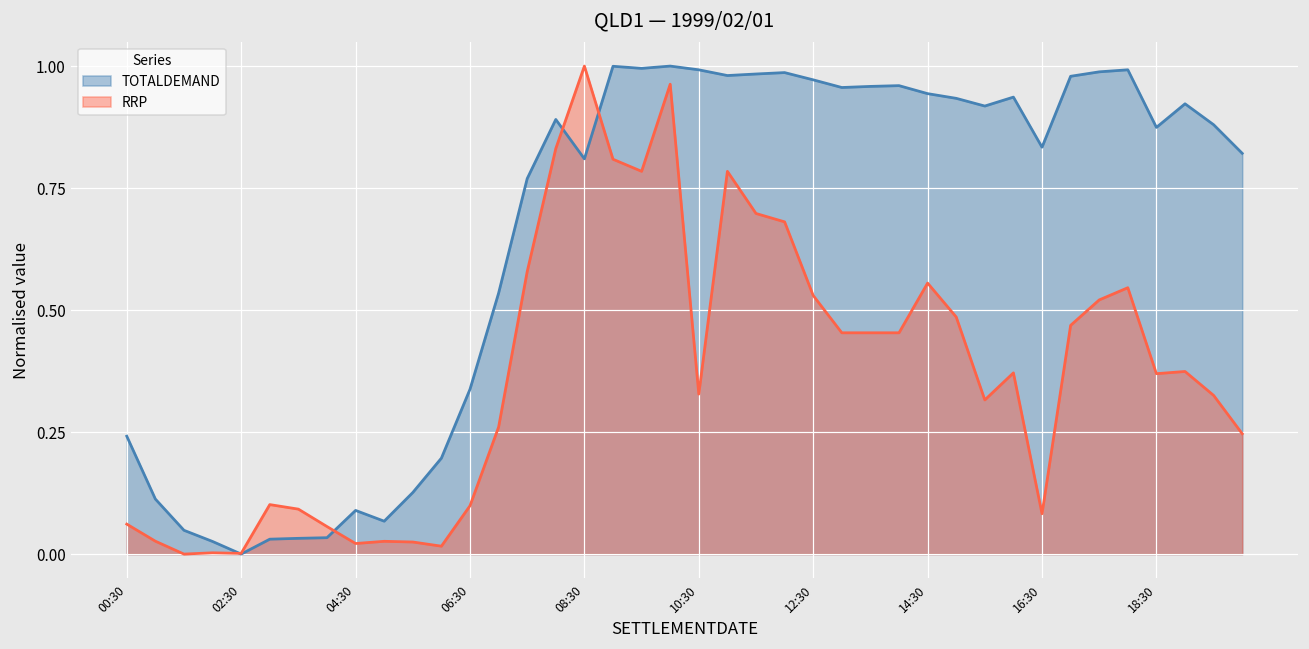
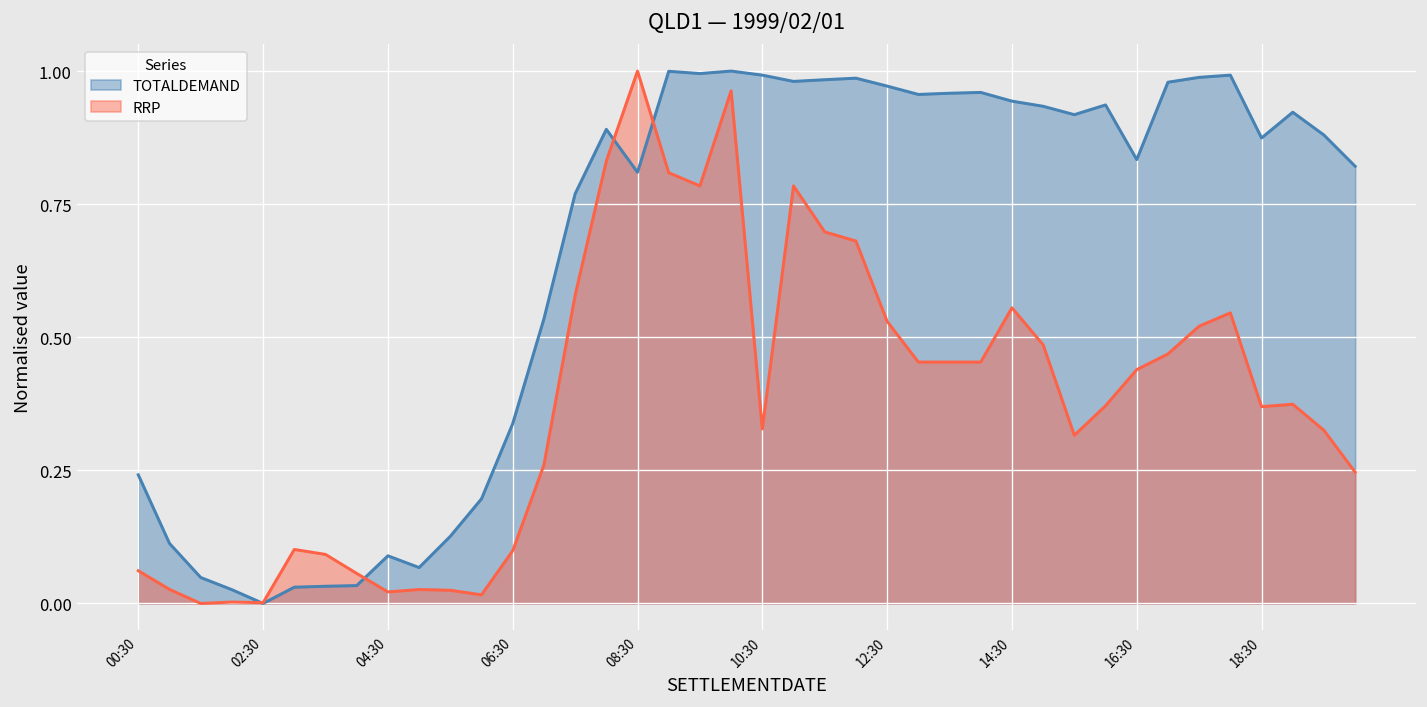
  {
    "TOTALDEMAND": {
      "00:30": 0.24,
      "04:30": 0.09,
      "06:30": 0.34,
      "08:30": 0.81,
      "10:30": 0.99,
      "12:30": 0.97,
      "14:30": 0.94,
      "16:30": 0.83,
      "18:30": 0.87
    },
    "RRP": {
      "00:30": 0.06,
      "04:30": 0.02,
      "06:30": 0.10,
      "08:30": 1.00,
      "10:30": 0.33,
      "12:30": 0.53,
      "14:30": 0.56,
-     "16:30": 0.08,
+     "16:30": 0.44,
      "18:30": 0.37
    }
  }
